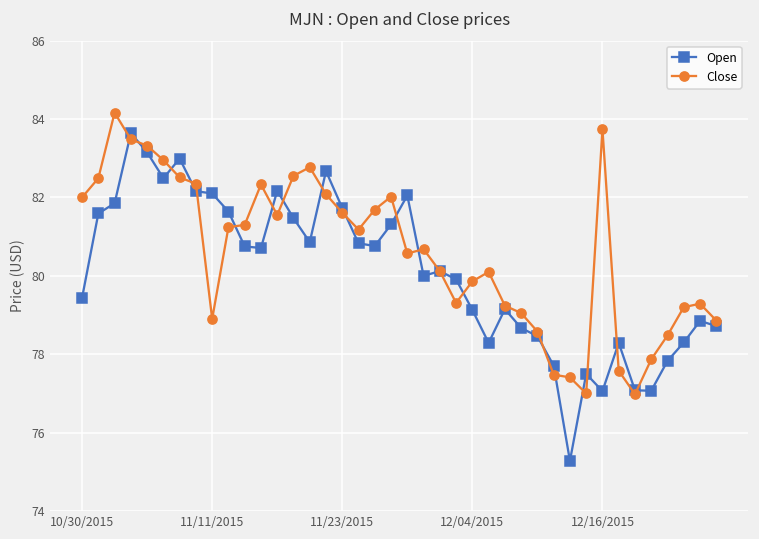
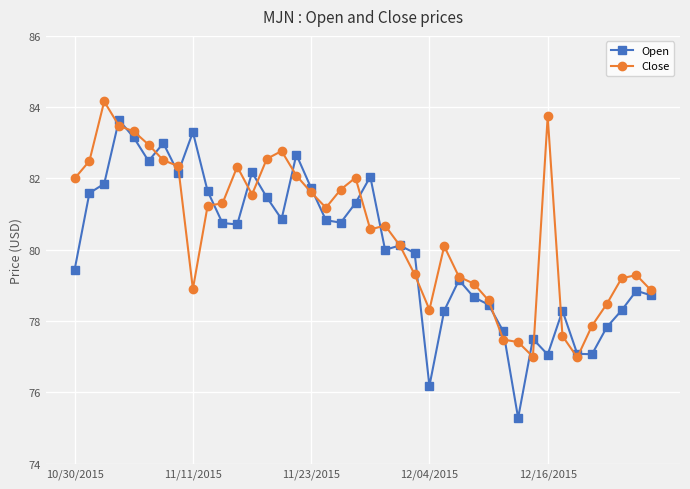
  {
    "Open": {
      "10/30/2015": 79.4,
-     "11/11/2015": 82.1,
+     "11/11/2015": 83.3,
      "11/23/2015": 81.7,
-     "12/04/2015": 79.1,
+     "12/04/2015": 76.2,
      "12/16/2015": 77.1
    },
    "Close": {
      "10/30/2015": 82.0,
      "11/11/2015": 78.9,
      "11/23/2015": 81.6,
-     "12/04/2015": 79.9,
+     "12/04/2015": 78.3,
      "12/16/2015": 83.7
    }
  }
